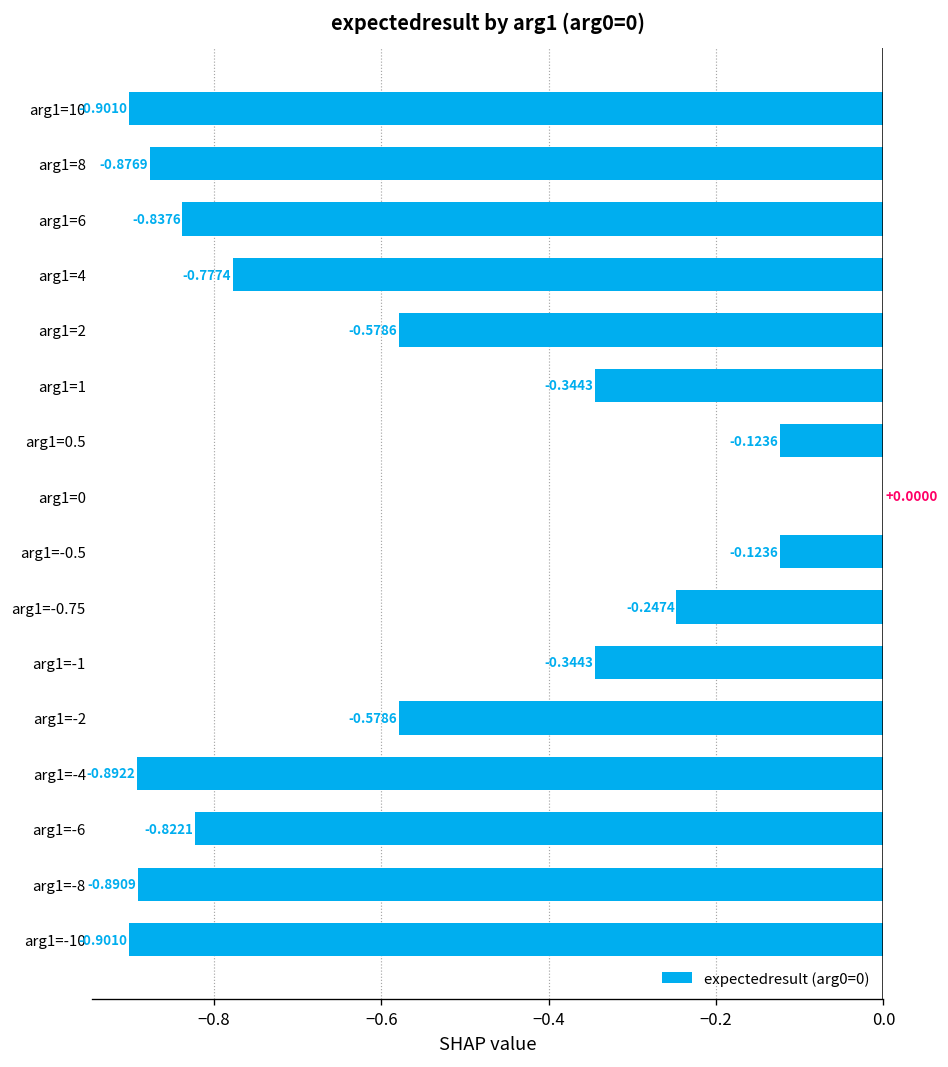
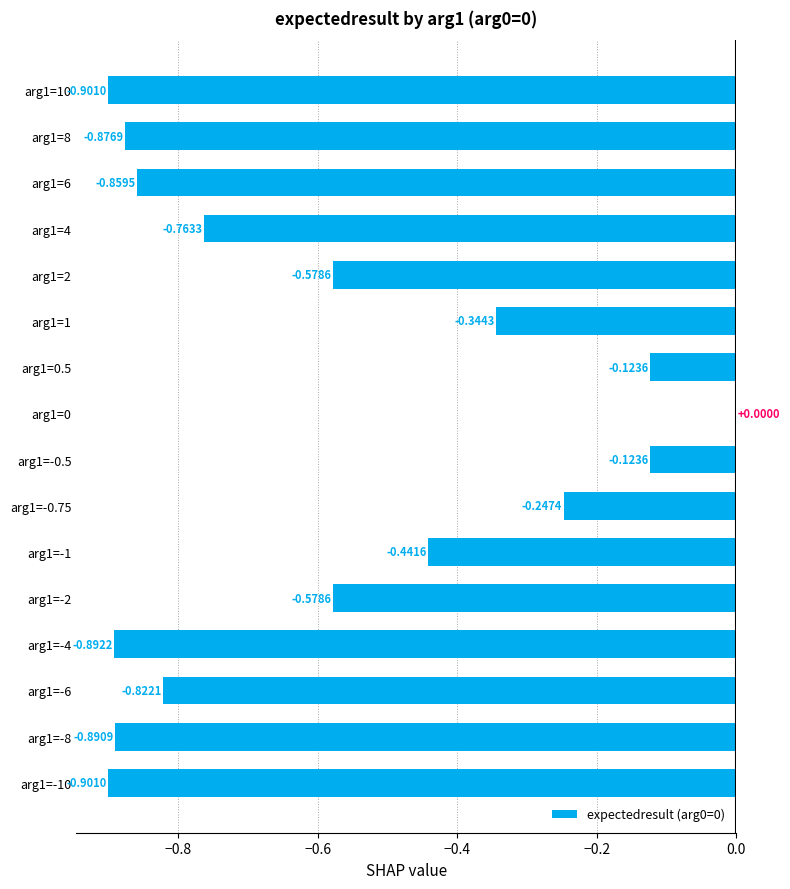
  {
    "arg1=10": "-0.9010",
    "arg1=8": "-0.8769",
-   "arg1=6": "-0.8376",
-   "arg1=4": "-0.7774",
+   "arg1=6": "-0.8595",
+   "arg1=4": "-0.7633",
    "arg1=2": "-0.5786",
    "arg1=1": "-0.3443",
    "arg1=0.5": "-0.1236",
    "arg1=0": "+0.0000",
    "arg1=-0.5": "-0.1236",
    "arg1=-0.75": "-0.2474",
-   "arg1=-1": "-0.3443",
+   "arg1=-1": "-0.4416",
    "arg1=-2": "-0.5786",
    "arg1=-4": "-0.8922",
    "arg1=-6": "-0.8221",
    "arg1=-8": "-0.8909",
    "arg1=-10": "-0.9010"
  }
